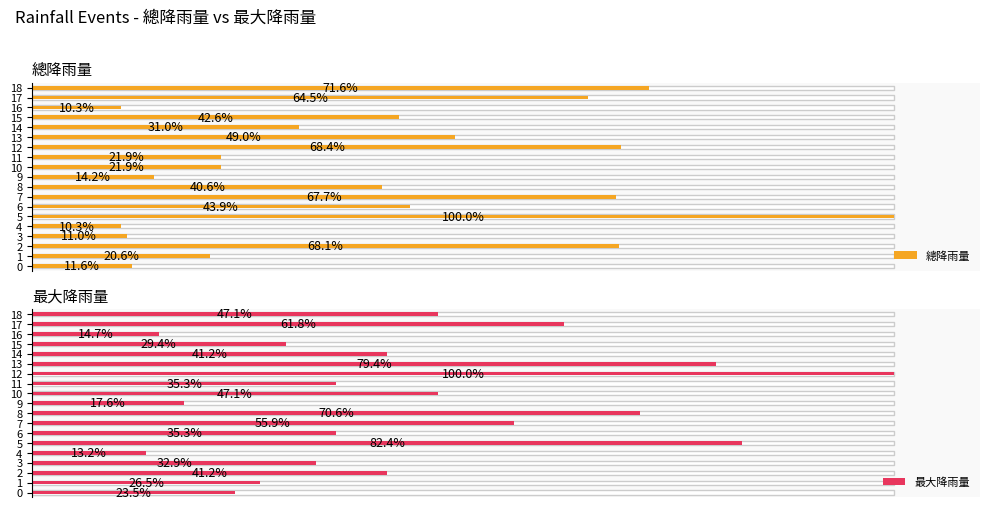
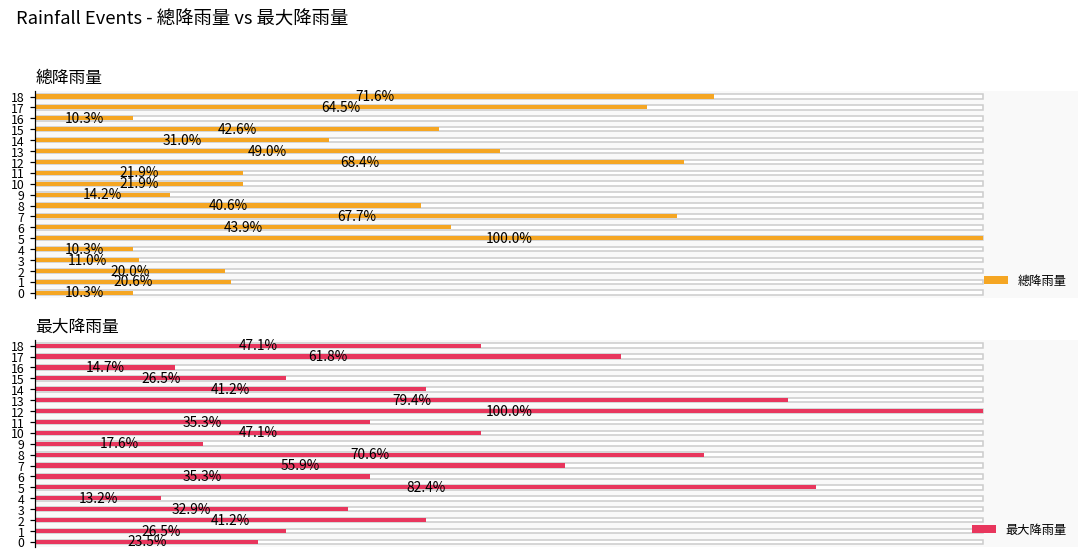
  {
    "總降雨量": {
      "總降雨量": {
        "5": "100.0%",
-       "2": "68.1%",
-       "0": "11.6%"
+       "2": "20.0%",
+       "0": "10.3%"
      }
    },
    "最大降雨量": {
      "最大降雨量": {
-       "15": "29.4%",
+       "15": "26.5%",
        "12": "100.0%"
      }
    }
  }
